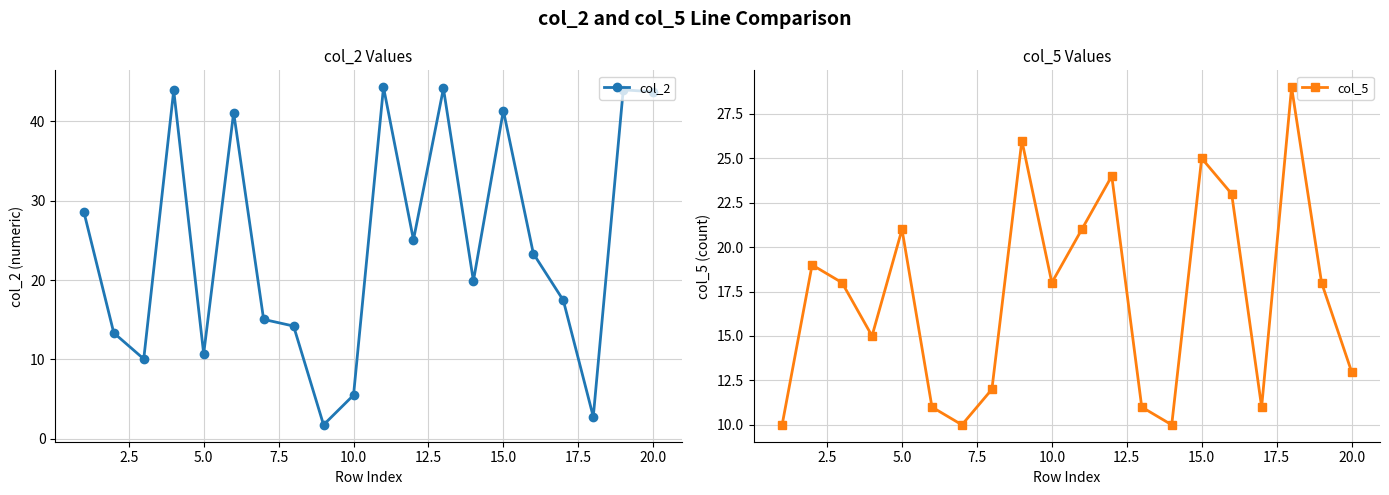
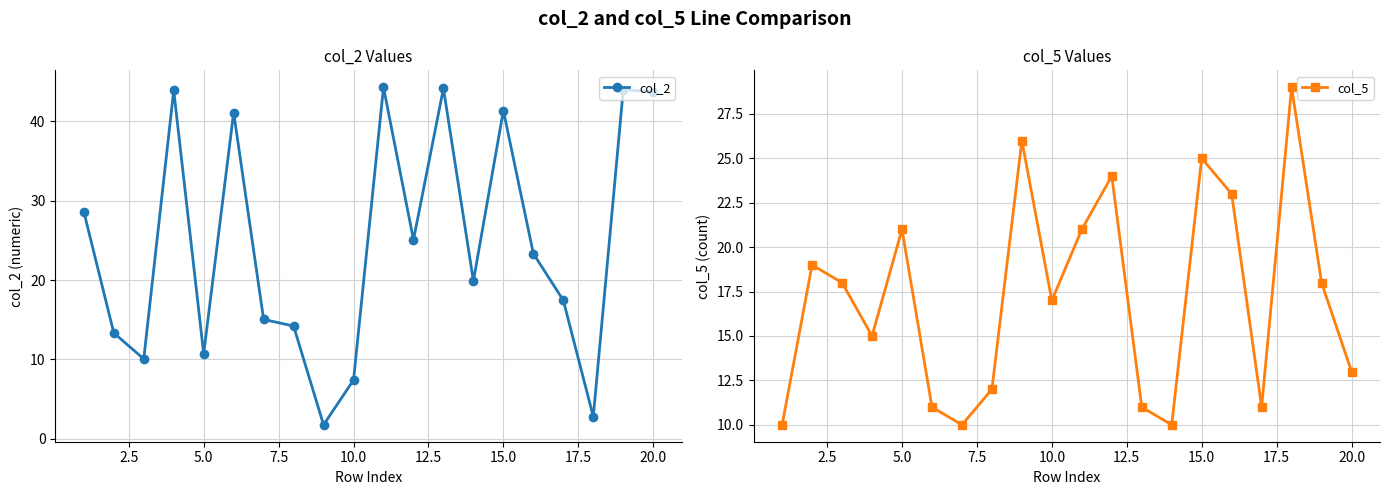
  {
    "col_2 Values": {
      "5.0": 11,
-     "10.0": 6,
+     "10.0": 7,
      "15.0": 41
    },
    "col_5 Values": {
      "5.0": 21,
-     "10.0": 18,
+     "10.0": 17,
      "15.0": 25,
      "20.0": 13
    }
  }
